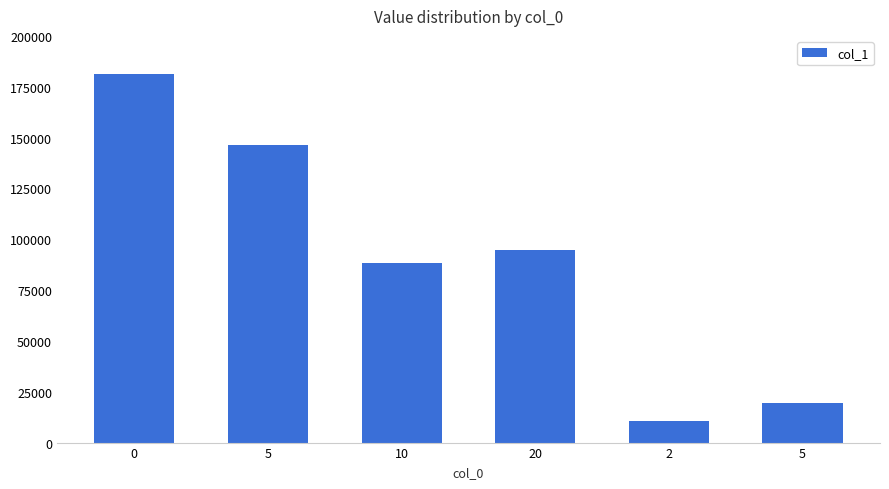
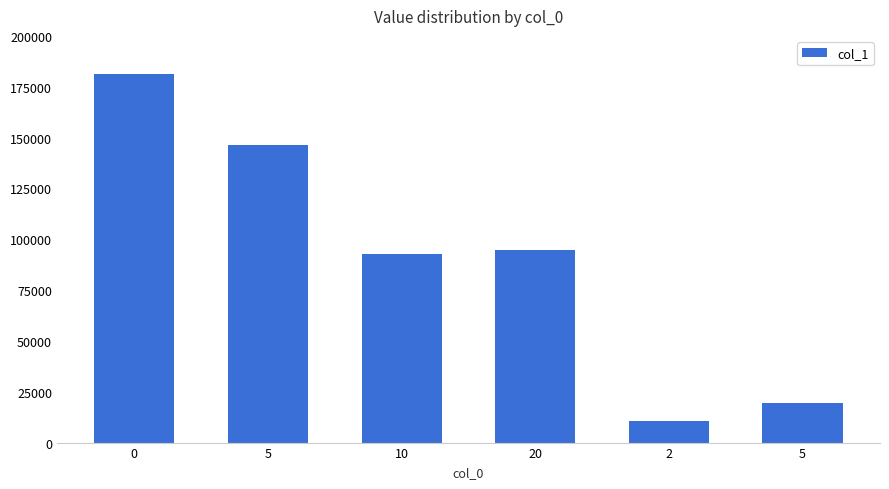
  {
    "0": 181000,
-   "10": 88000,
+   "10": 93000,
    "20": 95000,
    "2": 11000
  }
